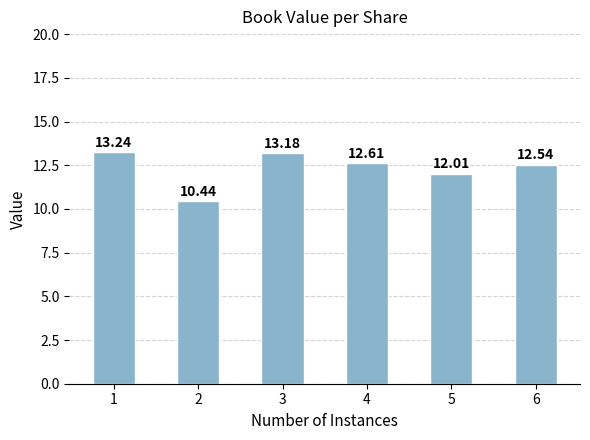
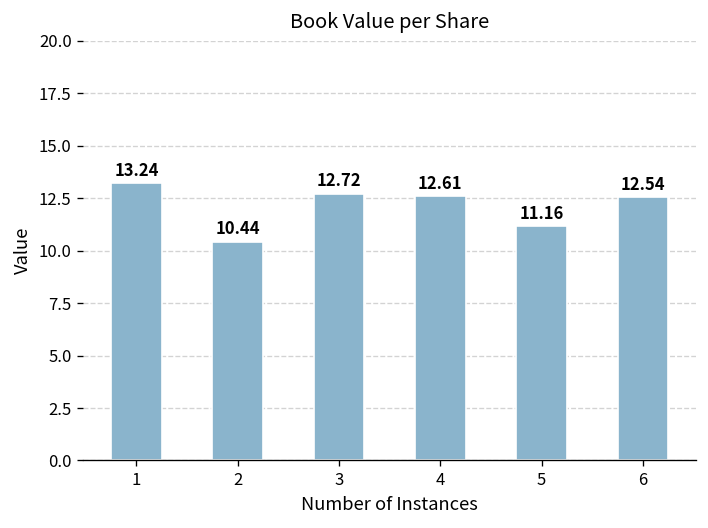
  {
    "1": 13.24,
    "2": 10.44,
-   "3": 13.18,
+   "3": 12.72,
    "4": 12.61,
-   "5": 12.01,
+   "5": 11.16,
    "6": 12.54
  }
